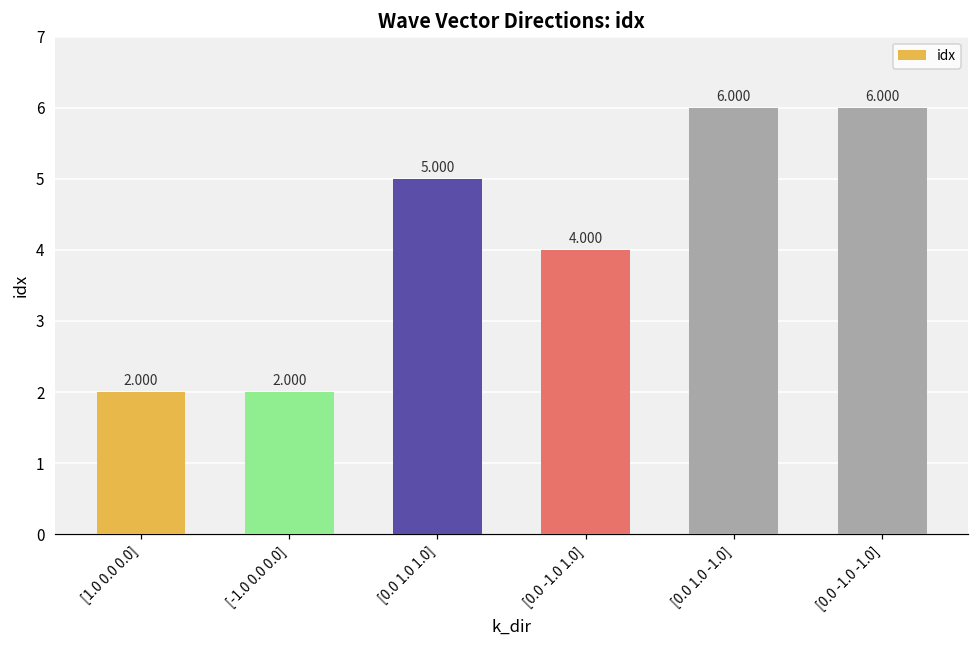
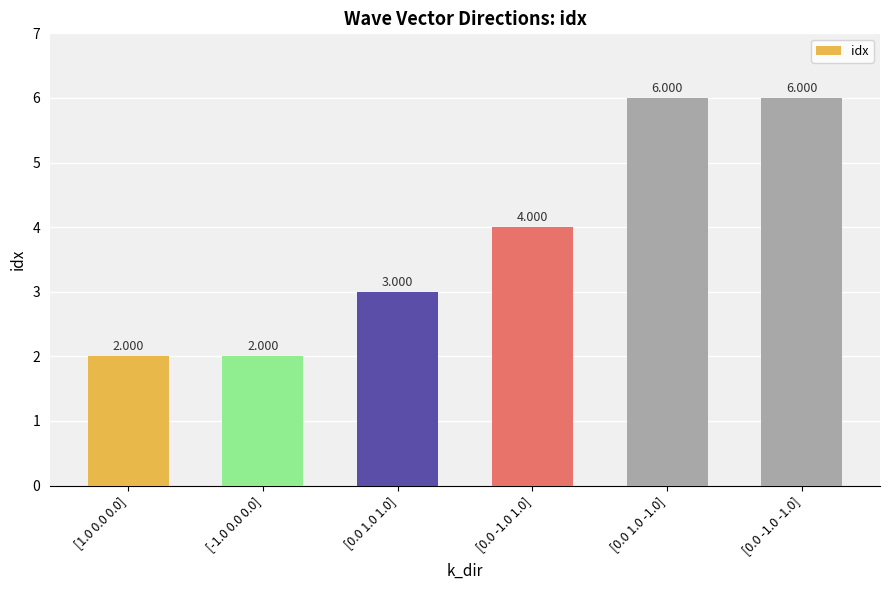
  {
    "[1.0 0.0 0.0]": 2.000,
    "[-1.0 0.0 0.0]": 2.000,
-   "[0.0 1.0 1.0]": 5.000,
+   "[0.0 1.0 1.0]": 3.000,
    "[0.0 -1.0 1.0]": 4.000,
    "[0.0 1.0 -1.0]": 6.000,
    "[0.0 -1.0 -1.0]": 6.000
  }
